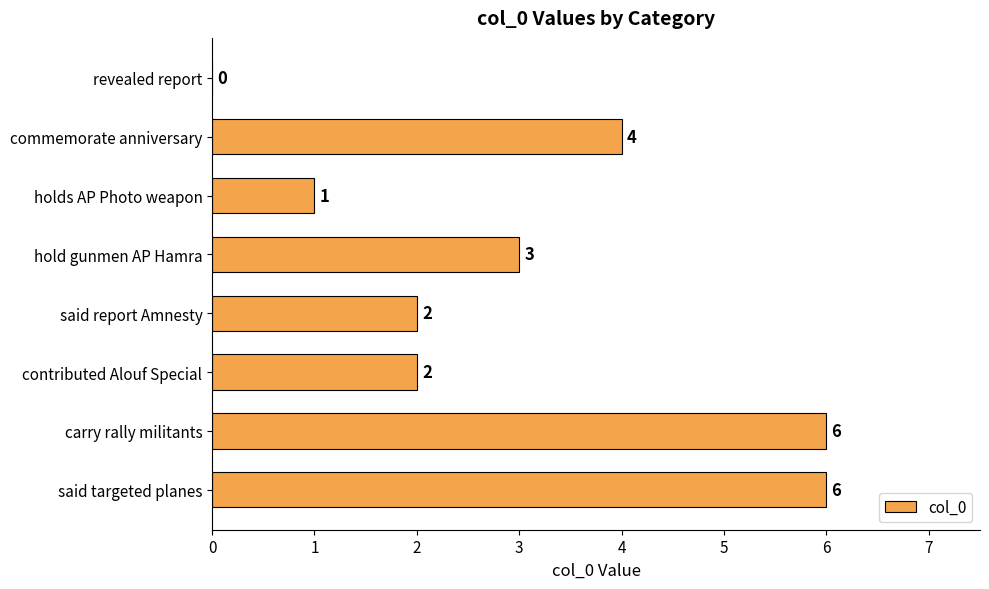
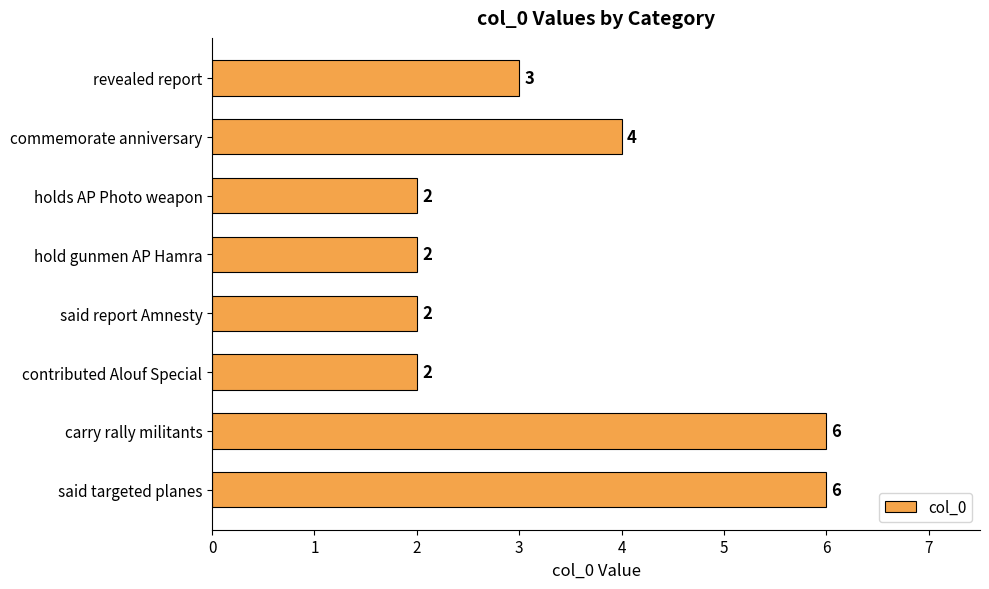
  {
-   "revealed report": 0,
+   "revealed report": 3,
    "commemorate anniversary": 4,
-   "holds AP Photo weapon": 1,
-   "hold gunmen AP Hamra": 3,
+   "holds AP Photo weapon": 2,
+   "hold gunmen AP Hamra": 2,
    "said report Amnesty": 2,
    "contributed Alouf Special": 2,
    "carry rally militants": 6,
    "said targeted planes": 6
  }
